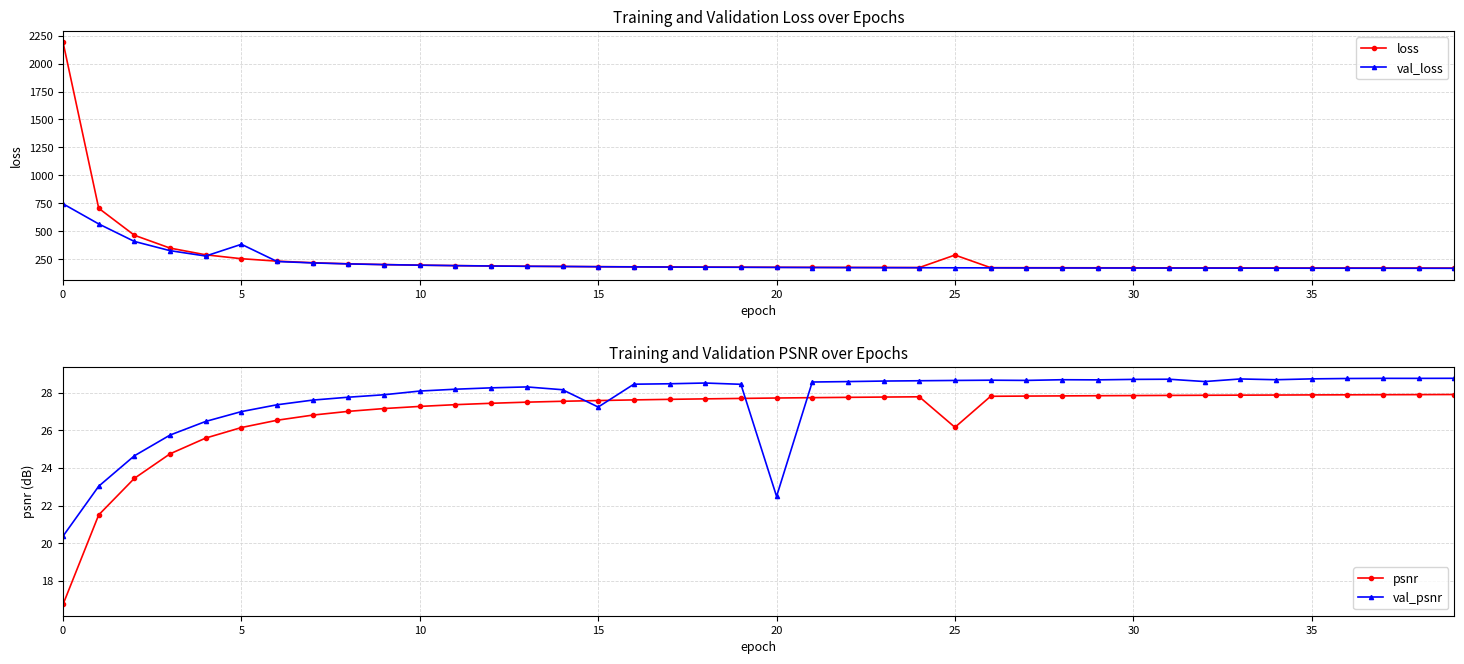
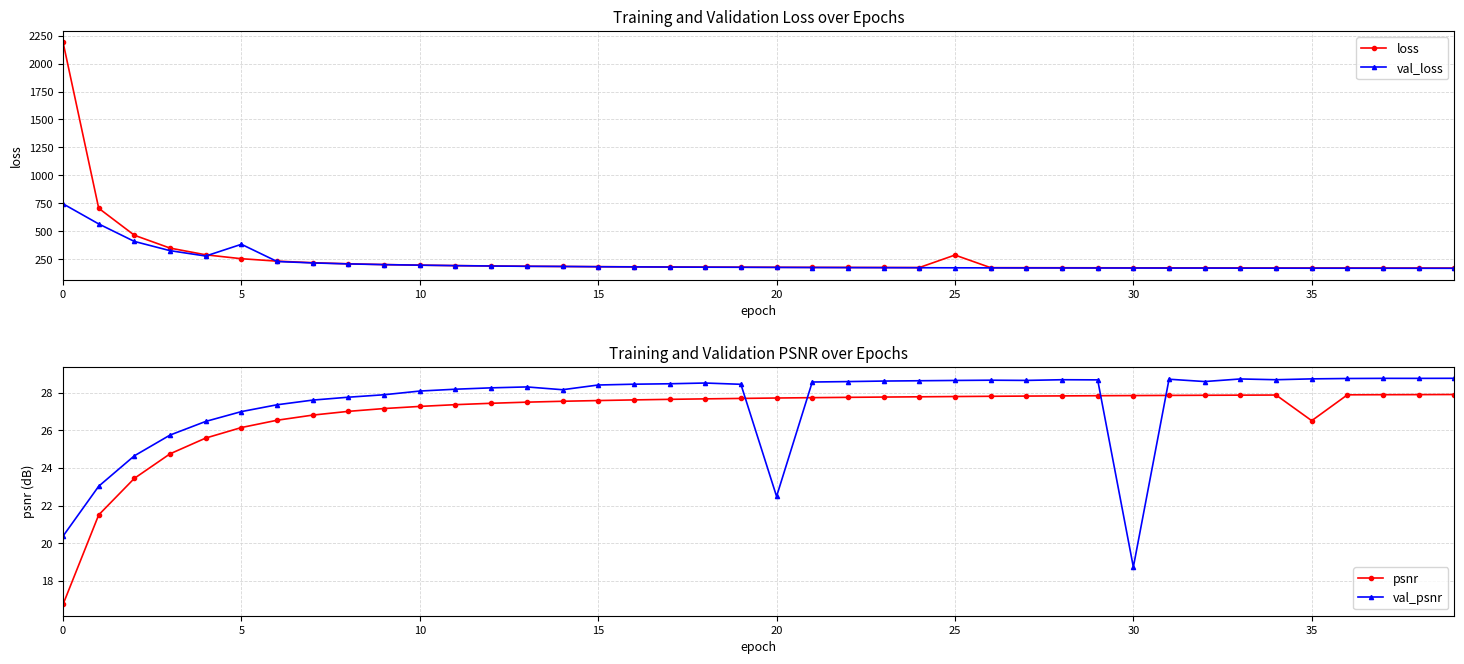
  {
    "Training and Validation Loss over Epochs": {
      "loss": {
        "0": 2190,
        "5": 250,
        "25": 290
      },
      "val_loss": {
        "0": 750,
        "5": 380,
        "25": 170
      }
    },
    "Training and Validation PSNR over Epochs": {
      "psnr": {
        "0": 16.8,
        "5": 26.1,
        "10": 27.3,
        "15": 27.6,
        "20": 27.7,
-       "25": 26.2,
+       "25": 27.8,
        "30": 27.8,
-       "35": 27.9
+       "35": 26.5
      },
      "val_psnr": {
        "0": 20.4,
        "5": 27.0,
        "10": 28.1,
-       "15": 27.2,
+       "15": 28.4,
        "20": 22.5,
        "25": 28.6,
-       "30": 28.7,
+       "30": 18.7,
        "35": 28.7
      }
    }
  }
